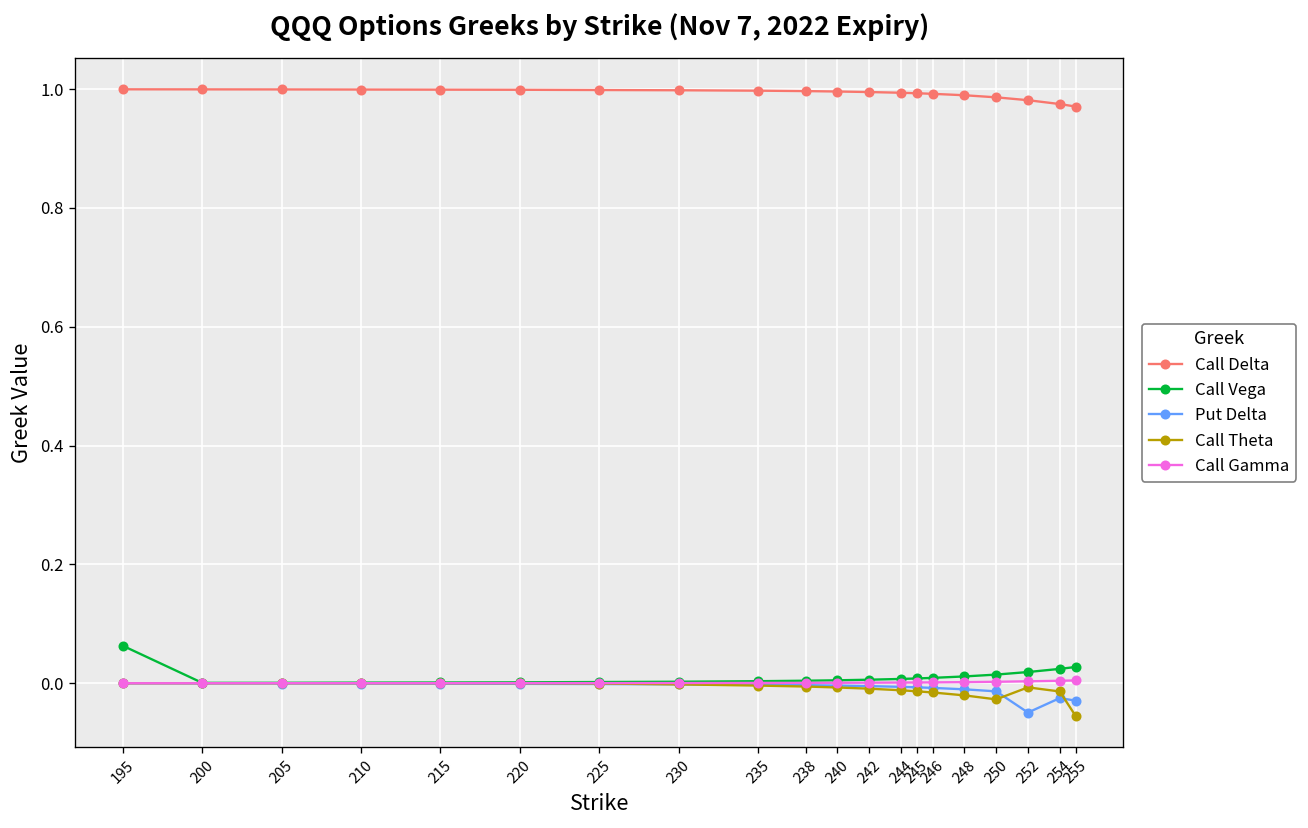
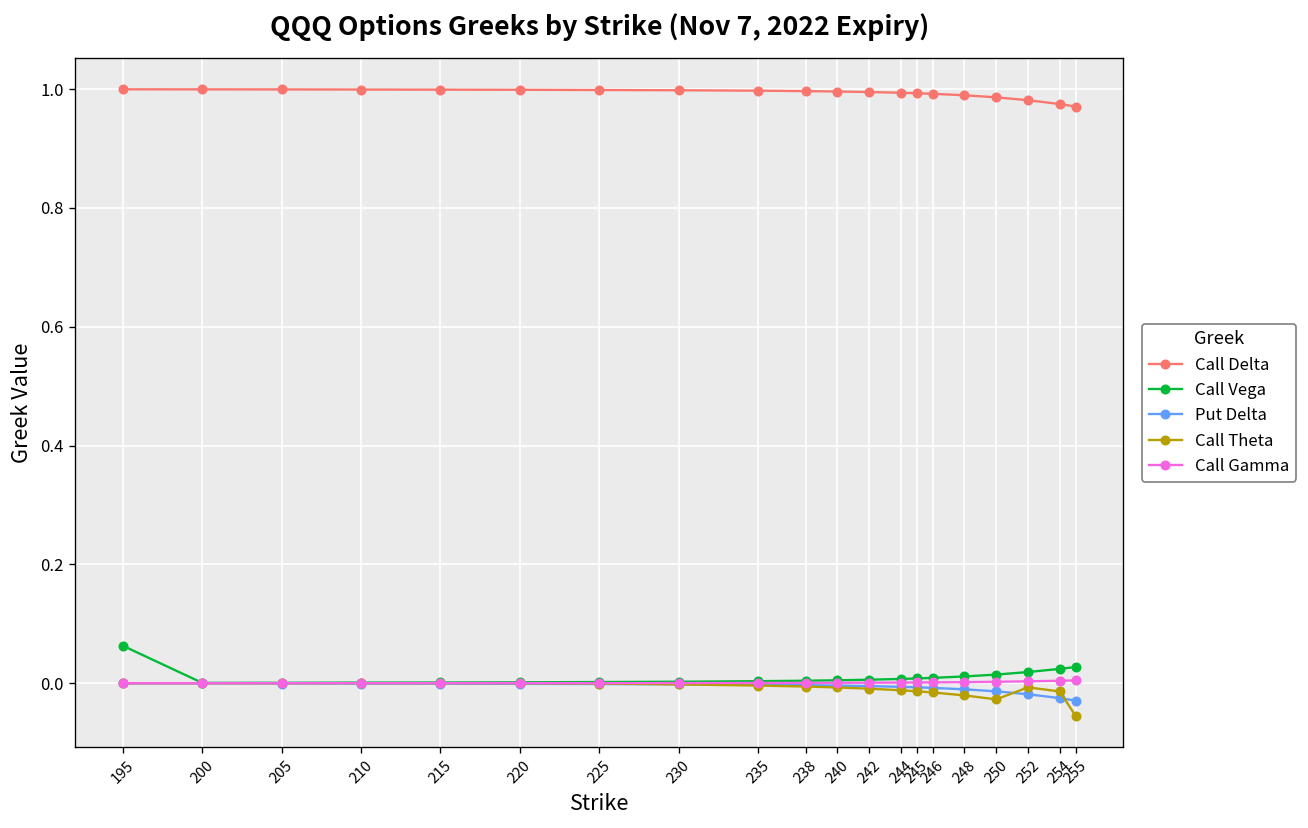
  {
    "Call Delta": {
      "195": 1.00,
      "200": 1.00,
      "205": 1.00,
      "210": 1.00,
      "215": 1.00,
      "220": 1.00,
      "225": 1.00,
      "230": 1.00,
      "235": 1.00,
      "238": 1.00,
      "240": 1.00,
      "242": 0.99,
      "244": 0.99,
      "245": 0.99,
      "246": 0.99,
      "248": 0.99,
      "250": 0.99,
      "252": 0.98,
      "254": 0.97,
      "255": 0.97
    },
    "Call Vega": {
      "195": 0.06,
      "244": 0.01,
      "245": 0.01,
      "246": 0.01,
      "248": 0.01,
      "250": 0.01,
      "252": 0.02,
      "254": 0.02,
      "255": 0.03
    },
    "Put Delta": {
      "244": -0.01,
      "245": -0.01,
      "246": -0.01,
      "248": -0.01,
      "250": -0.01,
-     "252": -0.05,
+     "252": -0.02,
      "254": -0.03,
      "255": -0.03
    },
    "Call Theta": {
      "244": -0.01,
      "245": -0.01,
      "246": -0.02,
      "248": -0.02,
      "250": -0.03,
      "252": -0.01,
      "254": -0.01,
      "255": -0.06
    },
    "Call Gamma": {
      "244": 0.00,
      "245": 0.00,
      "246": 0.00,
      "248": 0.00,
      "250": 0.00,
      "252": 0.00,
      "254": 0.00,
      "255": 0.00
    }
  }
